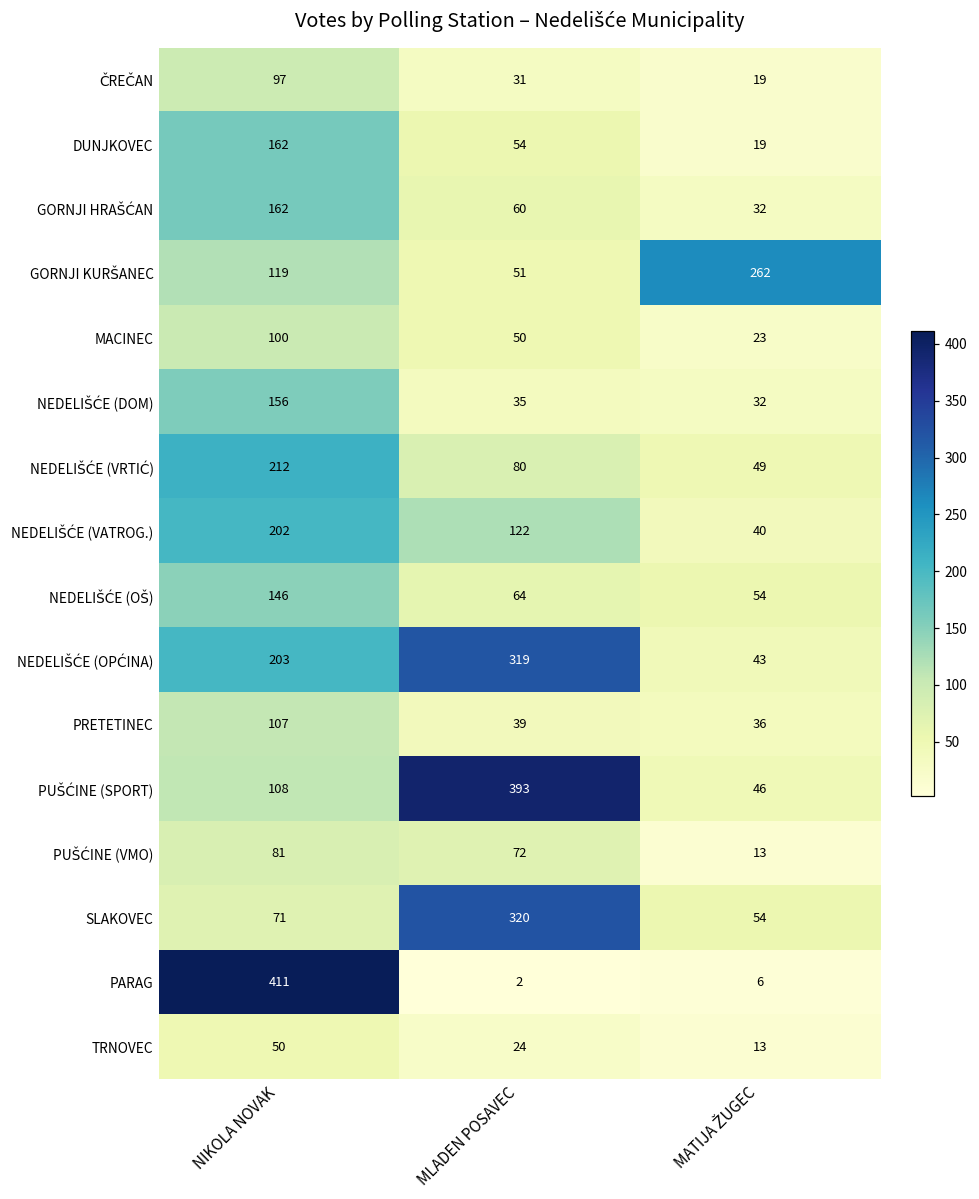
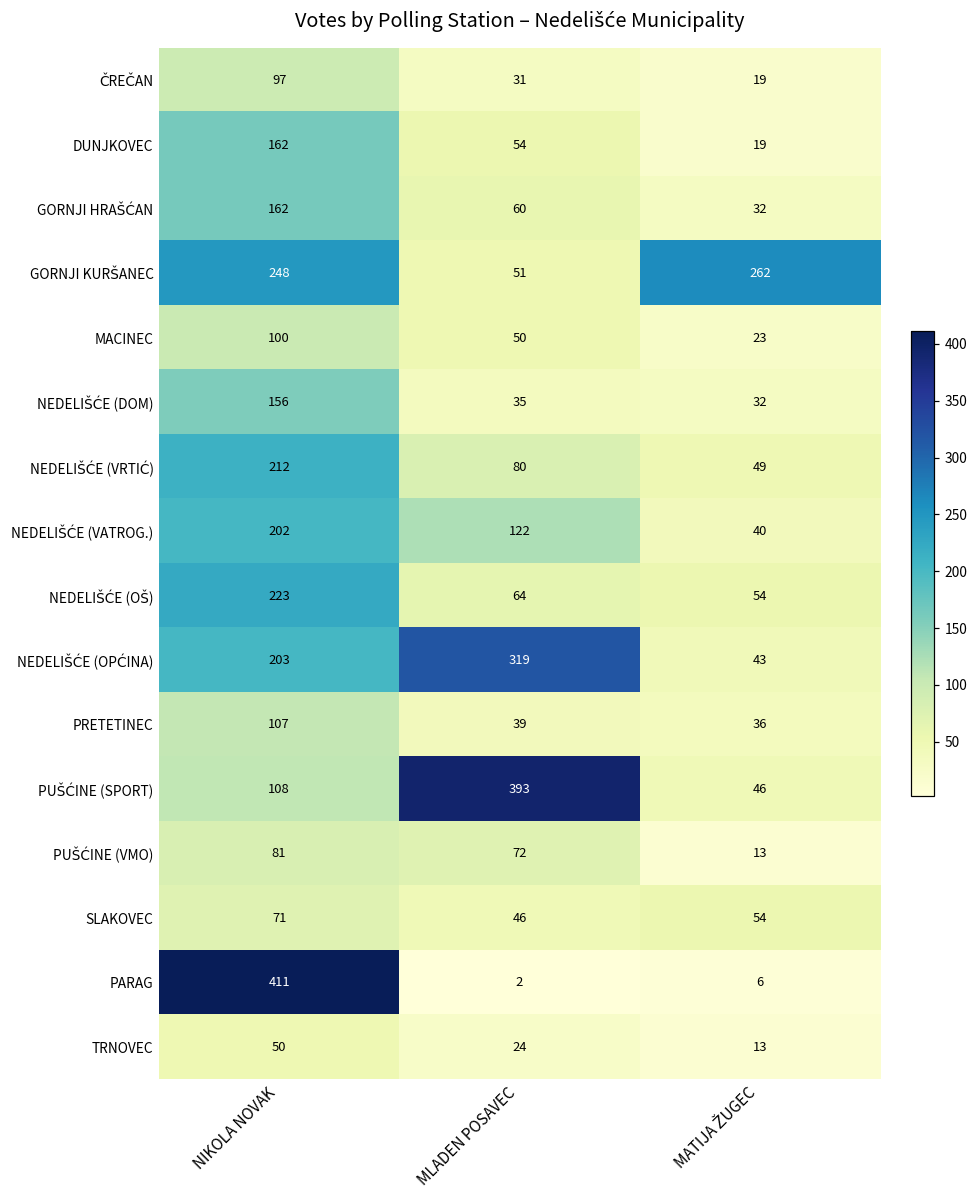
  {
    "ČREČAN": {
      "NIKOLA NOVAK": 97,
      "MLADEN POSAVEC": 31,
      "MATIJA ŽUGEC": 19
    },
    "DUNJKOVEC": {
      "NIKOLA NOVAK": 162,
      "MLADEN POSAVEC": 54,
      "MATIJA ŽUGEC": 19
    },
    "GORNJI HRAŠĆAN": {
      "NIKOLA NOVAK": 162,
      "MLADEN POSAVEC": 60,
      "MATIJA ŽUGEC": 32
    },
    "GORNJI KURŠANEC": {
-     "NIKOLA NOVAK": 119,
+     "NIKOLA NOVAK": 248,
      "MLADEN POSAVEC": 51,
      "MATIJA ŽUGEC": 262
    },
    "MACINEC": {
      "NIKOLA NOVAK": 100,
      "MLADEN POSAVEC": 50,
      "MATIJA ŽUGEC": 23
    },
    "NEDELIŠĆE (DOM)": {
      "NIKOLA NOVAK": 156,
      "MLADEN POSAVEC": 35,
      "MATIJA ŽUGEC": 32
    },
    "NEDELIŠĆE (VRTIĆ)": {
      "NIKOLA NOVAK": 212,
      "MLADEN POSAVEC": 80,
      "MATIJA ŽUGEC": 49
    },
    "NEDELIŠĆE (VATROG.)": {
      "NIKOLA NOVAK": 202,
      "MLADEN POSAVEC": 122,
      "MATIJA ŽUGEC": 40
    },
    "NEDELIŠĆE (OŠ)": {
-     "NIKOLA NOVAK": 146,
+     "NIKOLA NOVAK": 223,
      "MLADEN POSAVEC": 64,
      "MATIJA ŽUGEC": 54
    },
    "NEDELIŠĆE (OPĆINA)": {
      "NIKOLA NOVAK": 203,
      "MLADEN POSAVEC": 319,
      "MATIJA ŽUGEC": 43
    },
    "PRETETINEC": {
      "NIKOLA NOVAK": 107,
      "MLADEN POSAVEC": 39,
      "MATIJA ŽUGEC": 36
    },
    "PUŠĆINE (SPORT)": {
      "NIKOLA NOVAK": 108,
      "MLADEN POSAVEC": 393,
      "MATIJA ŽUGEC": 46
    },
    "PUŠĆINE (VMO)": {
      "NIKOLA NOVAK": 81,
      "MLADEN POSAVEC": 72,
      "MATIJA ŽUGEC": 13
    },
    "SLAKOVEC": {
      "NIKOLA NOVAK": 71,
-     "MLADEN POSAVEC": 320,
+     "MLADEN POSAVEC": 46,
      "MATIJA ŽUGEC": 54
    },
    "PARAG": {
      "NIKOLA NOVAK": 411,
      "MLADEN POSAVEC": 2,
      "MATIJA ŽUGEC": 6
    },
    "TRNOVEC": {
      "NIKOLA NOVAK": 50,
      "MLADEN POSAVEC": 24,
      "MATIJA ŽUGEC": 13
    }
  }
